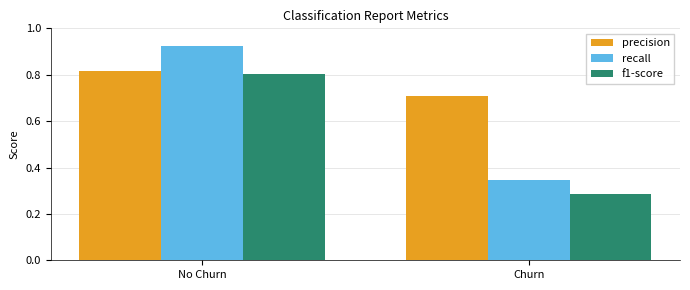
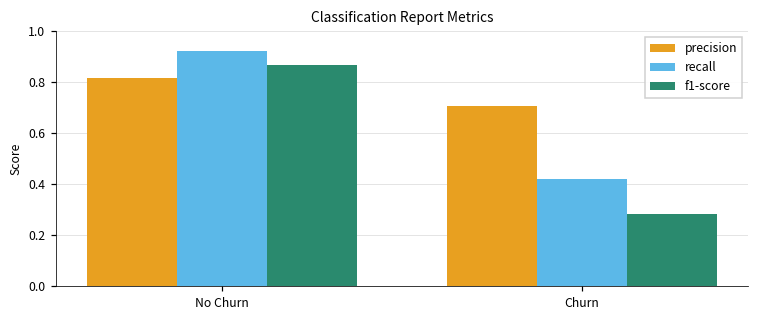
  {
    "precision": {
      "No Churn": 0.82,
      "Churn": 0.71
    },
    "recall": {
      "No Churn": 0.92,
-     "Churn": 0.34
+     "Churn": 0.42
    },
    "f1-score": {
-     "No Churn": 0.80,
+     "No Churn": 0.87,
      "Churn": 0.28
    }
  }
